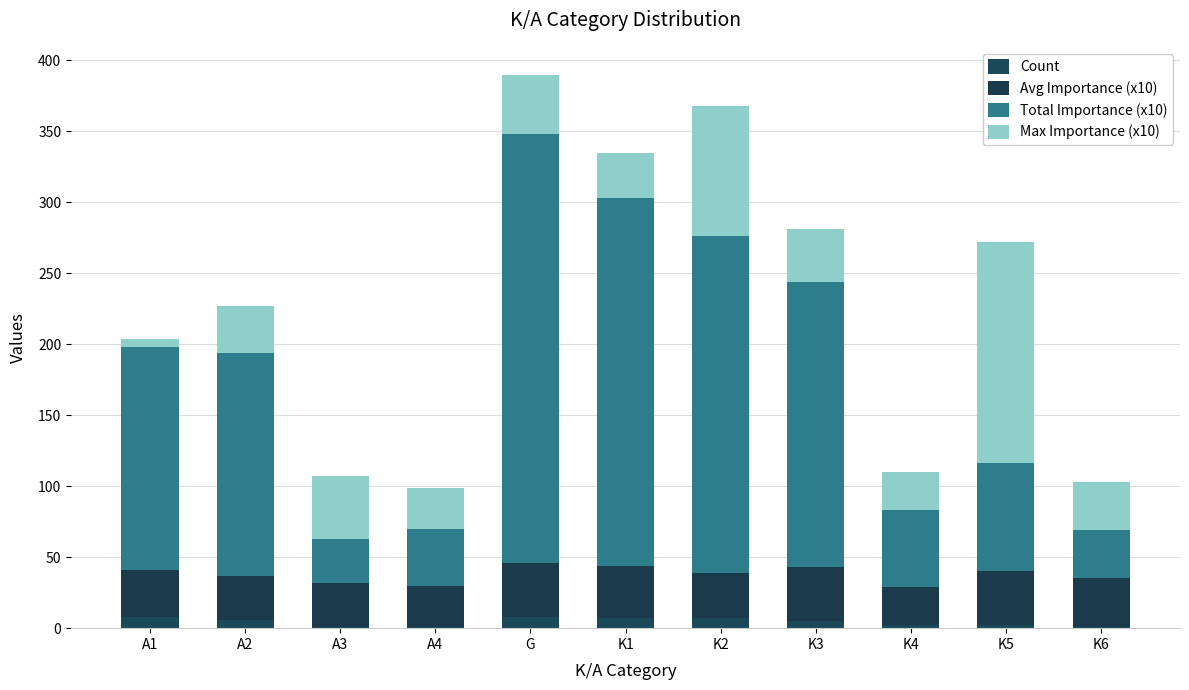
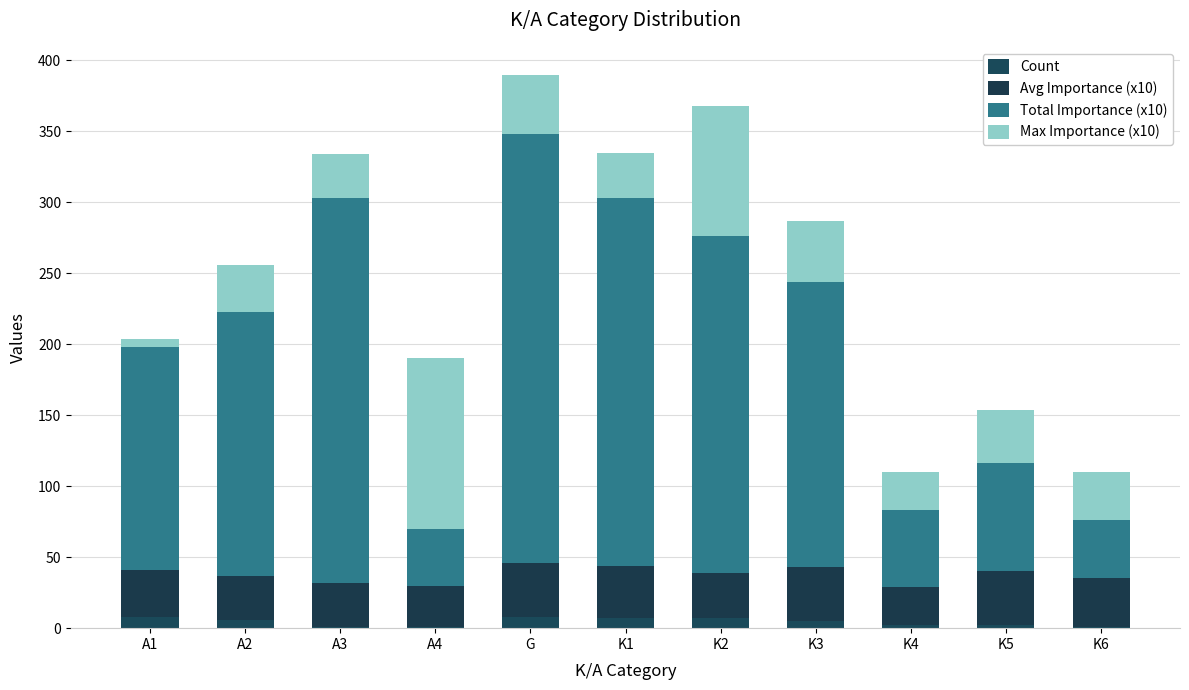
  {
    "Total Importance (x10)": {
      "A1": 157,
-     "A2": 157,
-     "A3": 31,
+     "A2": 186,
+     "A3": 271,
      "A4": 40,
      "G": 302,
      "K1": 259,
      "K2": 237,
      "K3": 201,
      "K4": 54,
      "K5": 76,
-     "K6": 34
+     "K6": 41
    },
    "Max Importance (x10)": {
      "A1": 6,
      "A2": 33,
-     "A3": 44,
-     "A4": 29,
+     "A3": 31,
+     "A4": 120,
      "G": 42,
      "K1": 32,
      "K2": 92,
-     "K3": 37,
+     "K3": 43,
      "K4": 27,
-     "K5": 156,
+     "K5": 38,
      "K6": 34
    }
  }
